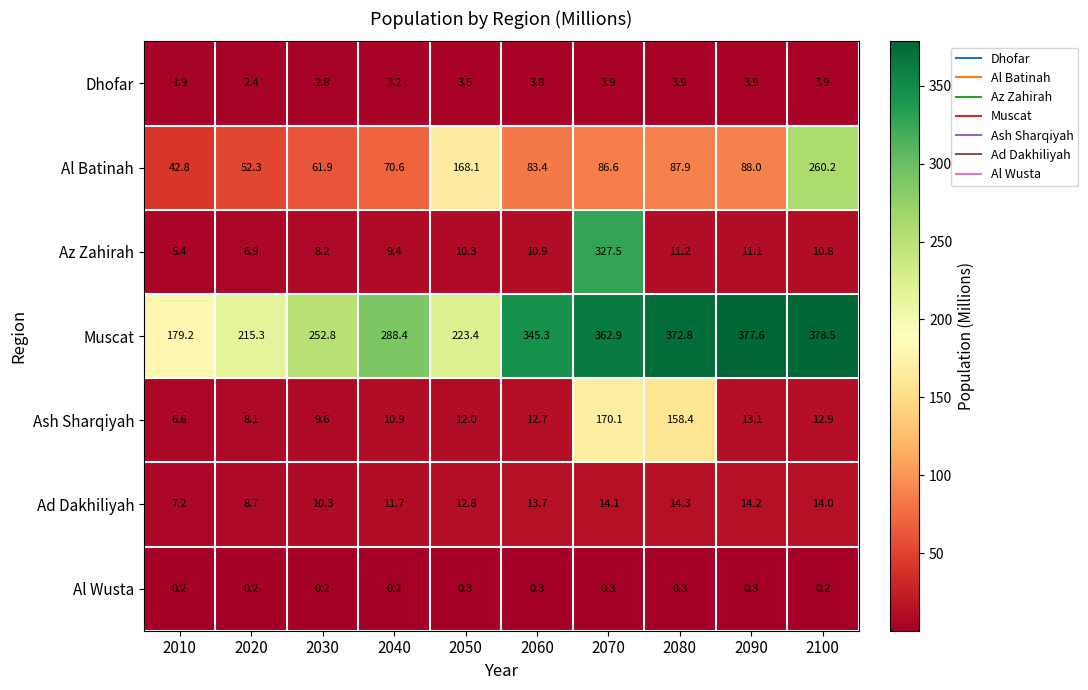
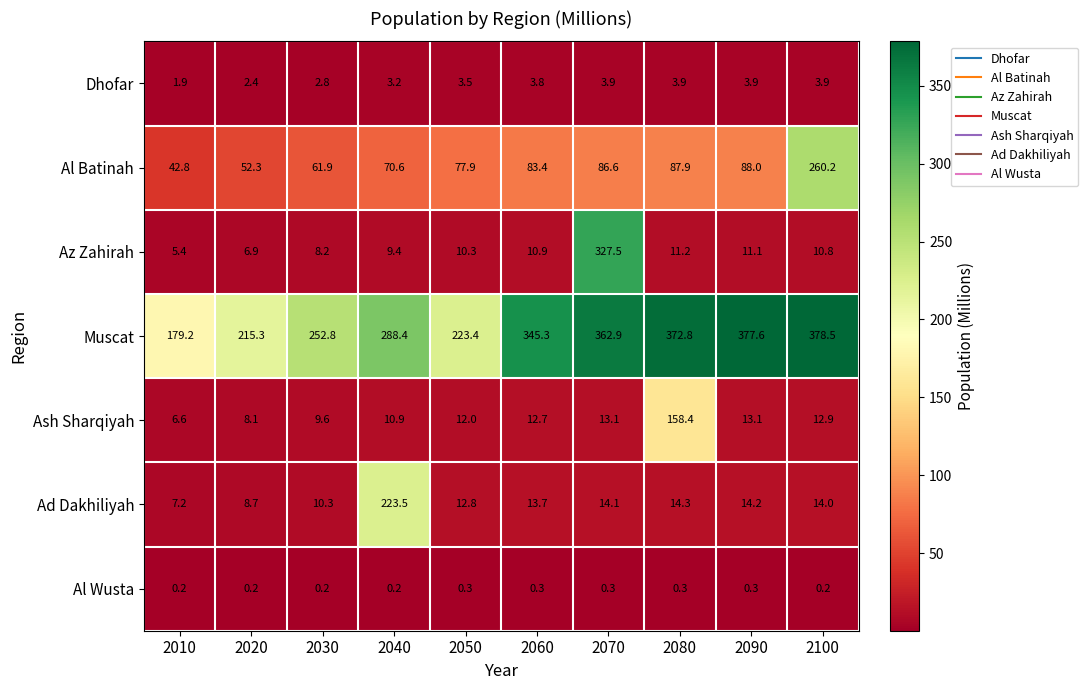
  {
    "Dhofar": {
      "2010": 1.9,
      "2020": 2.4,
      "2030": 2.8,
      "2040": 3.2,
      "2050": 3.5,
      "2060": 3.8,
      "2070": 3.9,
      "2080": 3.9,
      "2090": 3.9,
      "2100": 3.9
    },
    "Al Batinah": {
      "2010": 42.8,
      "2020": 52.3,
      "2030": 61.9,
      "2040": 70.6,
-     "2050": 168.1,
+     "2050": 77.9,
      "2060": 83.4,
      "2070": 86.6,
      "2080": 87.9,
      "2090": 88.0,
      "2100": 260.2
    },
    "Az Zahirah": {
      "2010": 5.4,
      "2020": 6.9,
      "2030": 8.2,
      "2040": 9.4,
      "2050": 10.3,
      "2060": 10.9,
      "2070": 327.5,
      "2080": 11.2,
      "2090": 11.1,
      "2100": 10.8
    },
    "Muscat": {
      "2010": 179.2,
      "2020": 215.3,
      "2030": 252.8,
      "2040": 288.4,
      "2050": 223.4,
      "2060": 345.3,
      "2070": 362.9,
      "2080": 372.8,
      "2090": 377.6,
      "2100": 378.5
    },
    "Ash Sharqiyah": {
      "2010": 6.6,
      "2020": 8.1,
      "2030": 9.6,
      "2040": 10.9,
      "2050": 12.0,
      "2060": 12.7,
-     "2070": 170.1,
+     "2070": 13.1,
      "2080": 158.4,
      "2090": 13.1,
      "2100": 12.9
    },
    "Ad Dakhiliyah": {
      "2010": 7.2,
      "2020": 8.7,
      "2030": 10.3,
-     "2040": 11.7,
+     "2040": 223.5,
      "2050": 12.8,
      "2060": 13.7,
      "2070": 14.1,
      "2080": 14.3,
      "2090": 14.2,
      "2100": 14.0
    },
    "Al Wusta": {
      "2010": 0.2,
      "2020": 0.2,
      "2030": 0.2,
      "2040": 0.2,
      "2050": 0.3,
      "2060": 0.3,
      "2070": 0.3,
      "2080": 0.3,
      "2090": 0.3,
      "2100": 0.2
    }
  }
